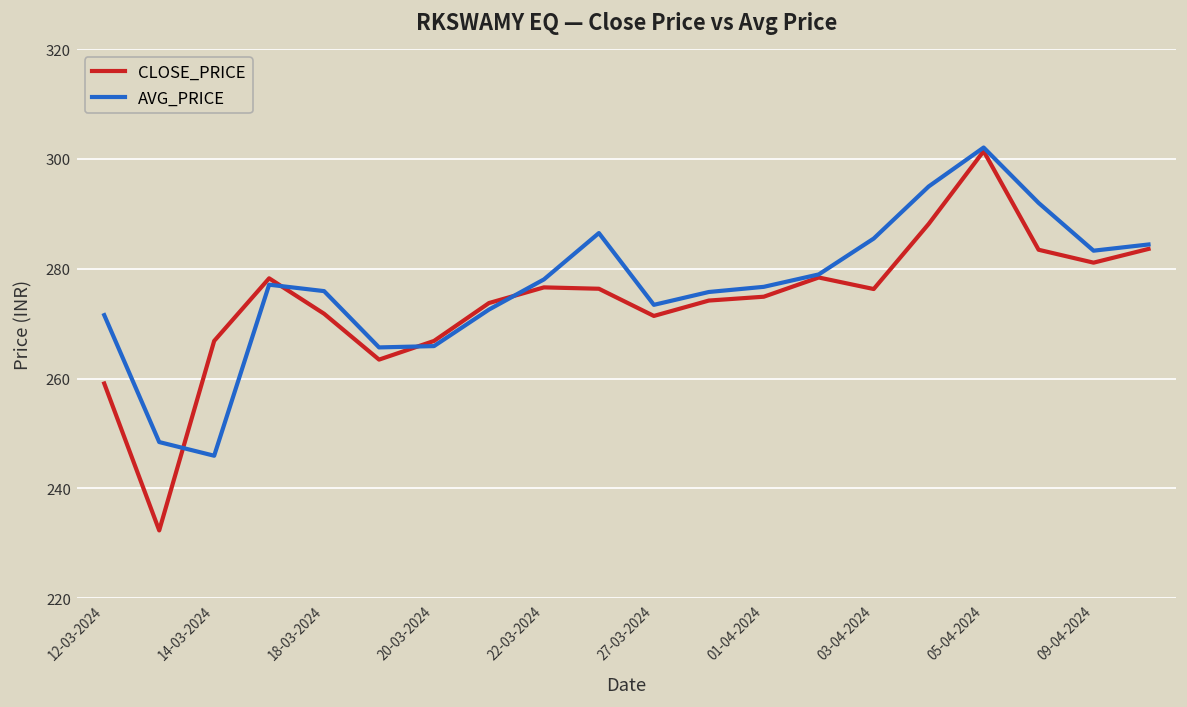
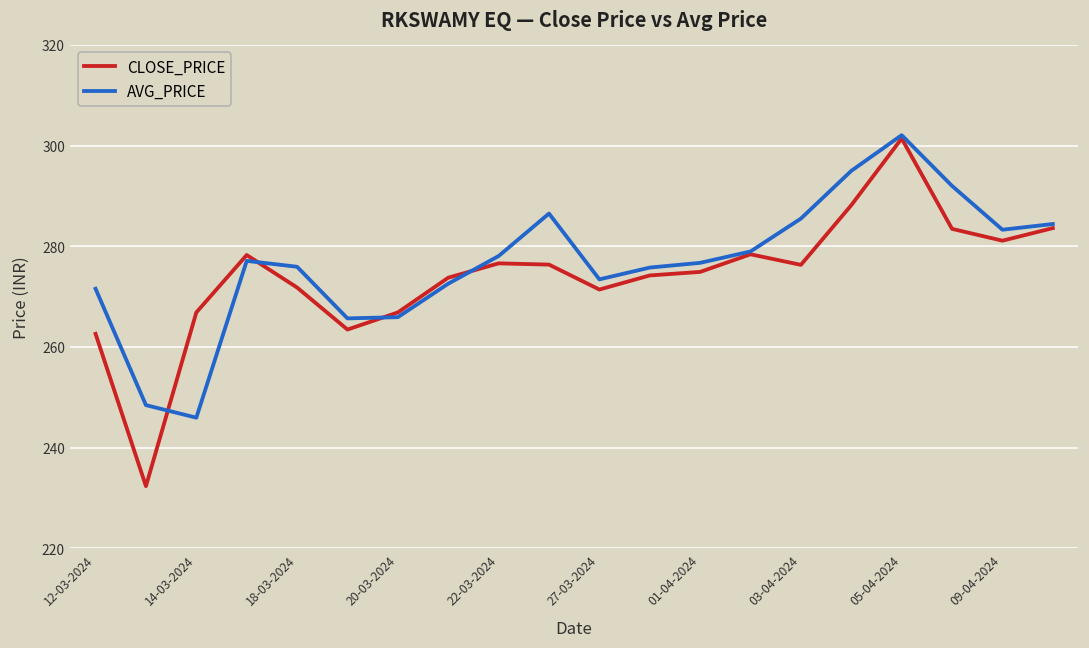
  {
    "CLOSE_PRICE": {
-     "12-03-2024": 259,
+     "12-03-2024": 263,
      "14-03-2024": 267,
      "18-03-2024": 272,
      "20-03-2024": 267,
      "22-03-2024": 277,
      "27-03-2024": 271,
      "01-04-2024": 275,
      "03-04-2024": 276,
      "05-04-2024": 301,
      "09-04-2024": 281
    },
    "AVG_PRICE": {
      "12-03-2024": 272,
      "14-03-2024": 246,
      "18-03-2024": 276,
      "20-03-2024": 266,
      "22-03-2024": 278,
      "27-03-2024": 273,
      "01-04-2024": 277,
      "03-04-2024": 285,
      "05-04-2024": 302,
      "09-04-2024": 283
    }
  }
